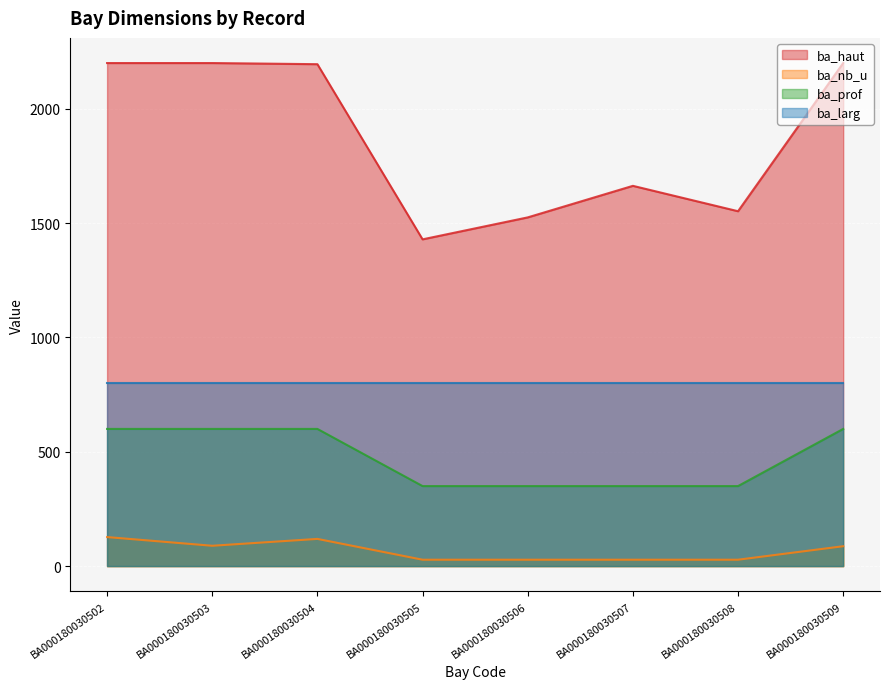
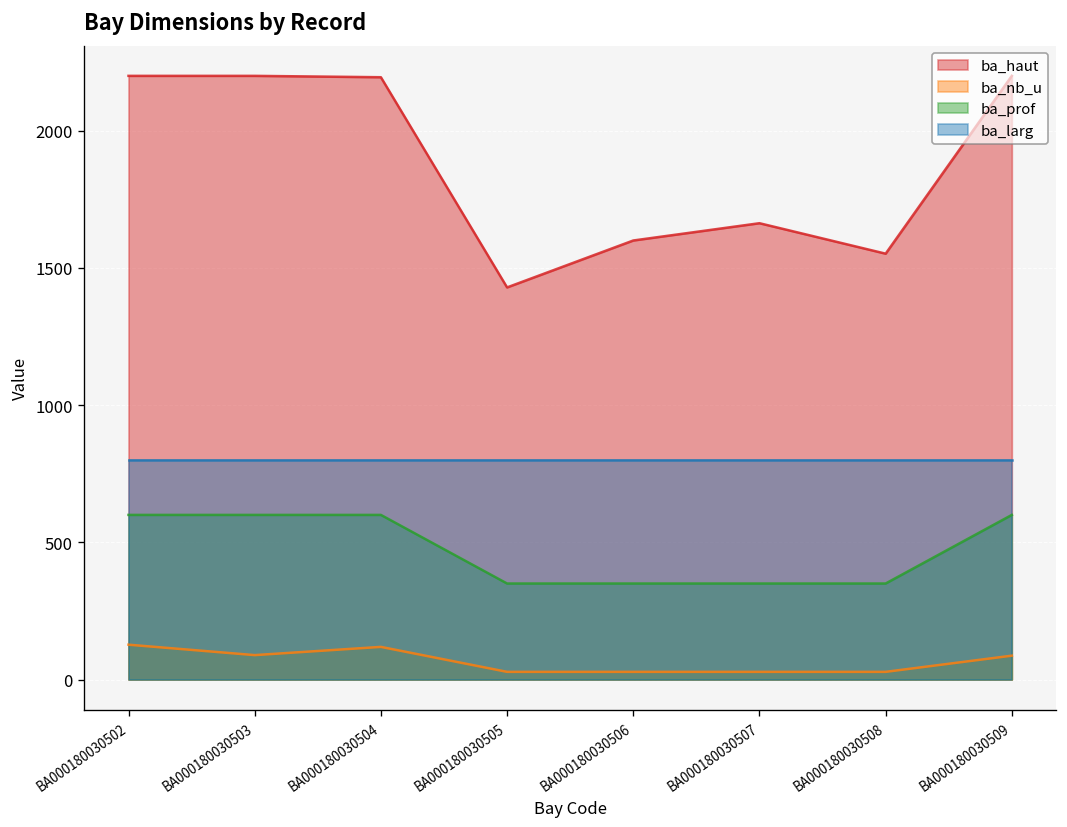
  {
    "ba_haut": {
      "BA000180030502": 2200,
      "BA000180030503": 2200,
      "BA000180030504": 2200,
      "BA000180030505": 1430,
-     "BA000180030506": 1530,
+     "BA000180030506": 1600,
      "BA000180030507": 1660,
      "BA000180030508": 1550
    },
    "ba_nb_u": {
      "BA000180030502": 130,
      "BA000180030503": 90,
      "BA000180030504": 120,
      "BA000180030505": 30,
      "BA000180030506": 30,
      "BA000180030507": 30,
      "BA000180030508": 30,
      "BA000180030509": 90
    },
    "ba_prof": {
      "BA000180030502": 600,
      "BA000180030503": 600,
      "BA000180030504": 600,
      "BA000180030505": 350,
      "BA000180030506": 350,
      "BA000180030507": 350,
      "BA000180030508": 350,
      "BA000180030509": 600
    },
    "ba_larg": {
      "BA000180030502": 800,
      "BA000180030503": 800,
      "BA000180030504": 800,
      "BA000180030505": 800,
      "BA000180030506": 800,
      "BA000180030507": 800,
      "BA000180030508": 800,
      "BA000180030509": 800
    }
  }
